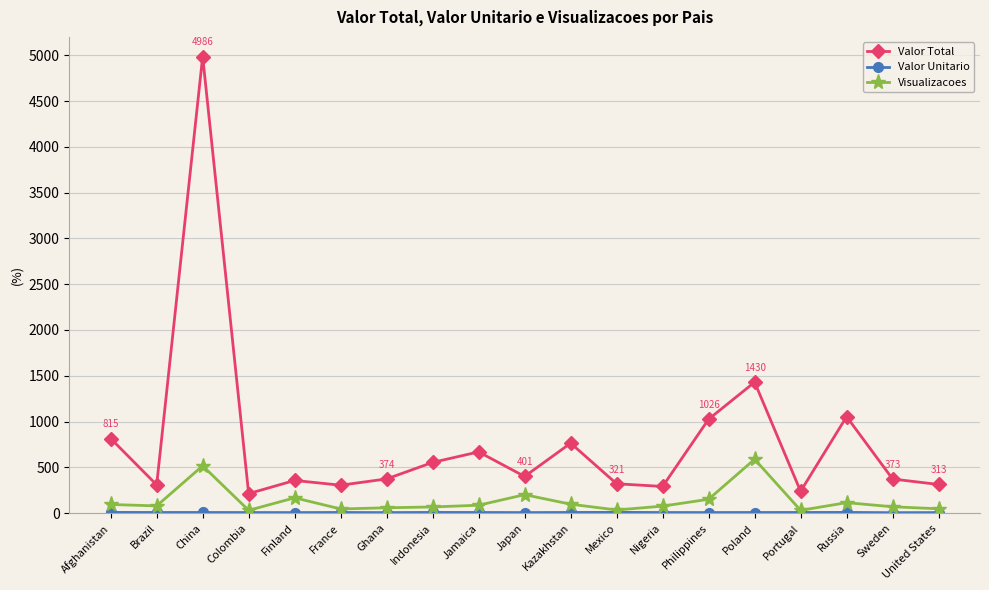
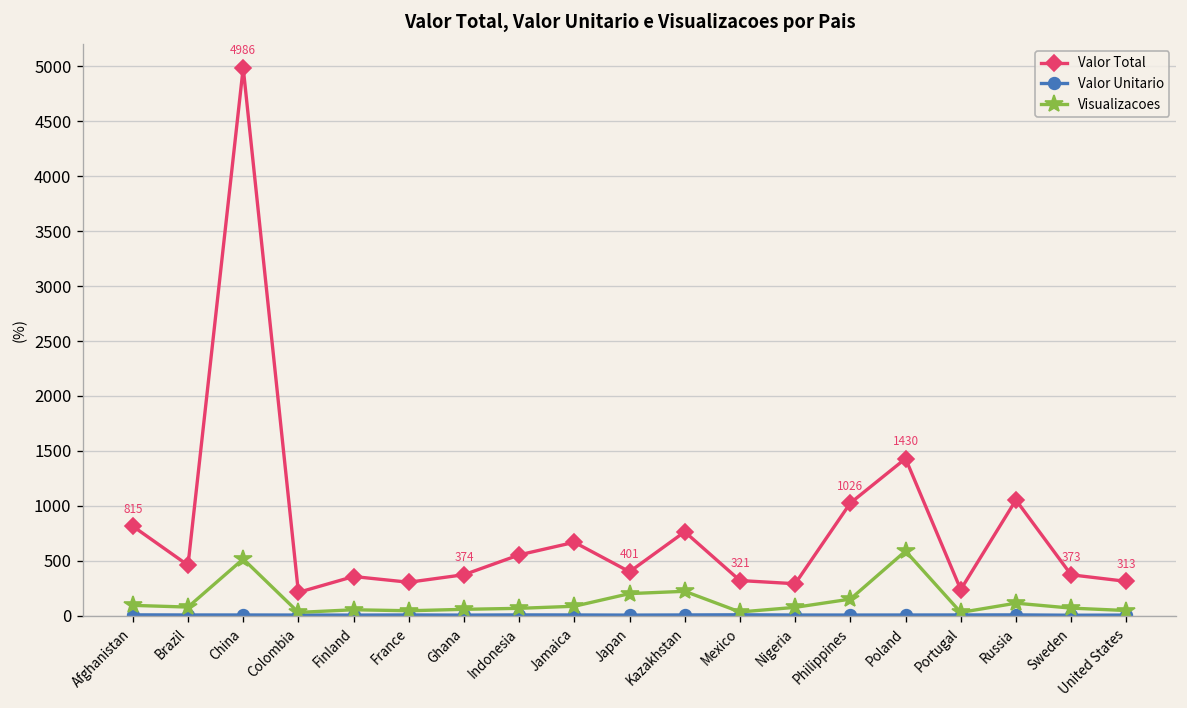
  {
    "Valor Total": {
-     "Brazil": 300,
+     "Brazil": 500,
      "Colombia": 200,
      "Finland": 400,
      "France": 300,
      "Indonesia": 600,
      "Jamaica": 700,
      "Kazakhstan": 800,
      "Nigeria": 300,
      "Portugal": 200,
      "Russia": 1100
    },
    "Valor Unitario": {
      "Afghanistan": 0,
      "Brazil": 0,
      "China": 0,
      "Finland": 0,
      "France": 0,
      "Ghana": 0,
      "Indonesia": 0,
      "Jamaica": 0,
      "Japan": 0,
      "Kazakhstan": 0,
      "Nigeria": 0,
      "Philippines": 0,
      "Poland": 0,
      "Russia": 0,
      "Sweden": 0,
      "United States": 0
    },
    "Visualizacoes": {
      "Afghanistan": 100,
      "Brazil": 100,
      "China": 500,
-     "Finland": 200,
+     "Finland": 100,
      "France": 0,
      "Ghana": 100,
      "Indonesia": 100,
      "Jamaica": 100,
      "Japan": 200,
-     "Kazakhstan": 100,
+     "Kazakhstan": 200,
      "Nigeria": 100,
      "Philippines": 200,
      "Poland": 600,
      "Russia": 100,
      "Sweden": 100,
      "United States": 0
    }
  }
